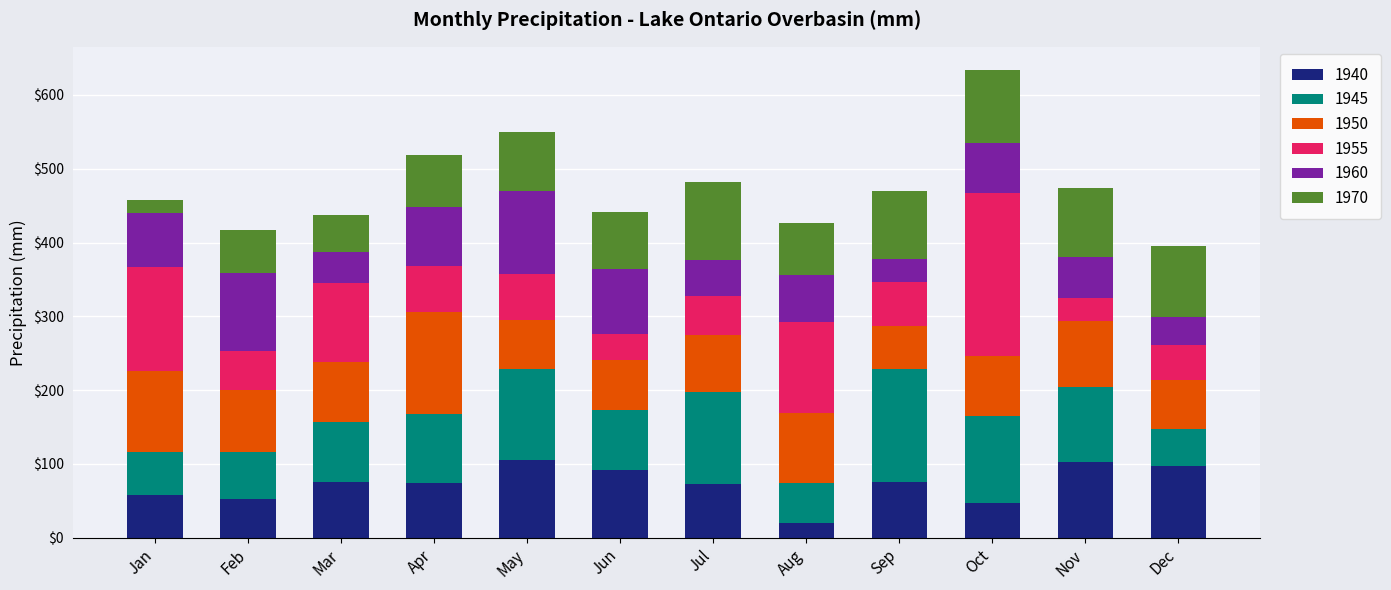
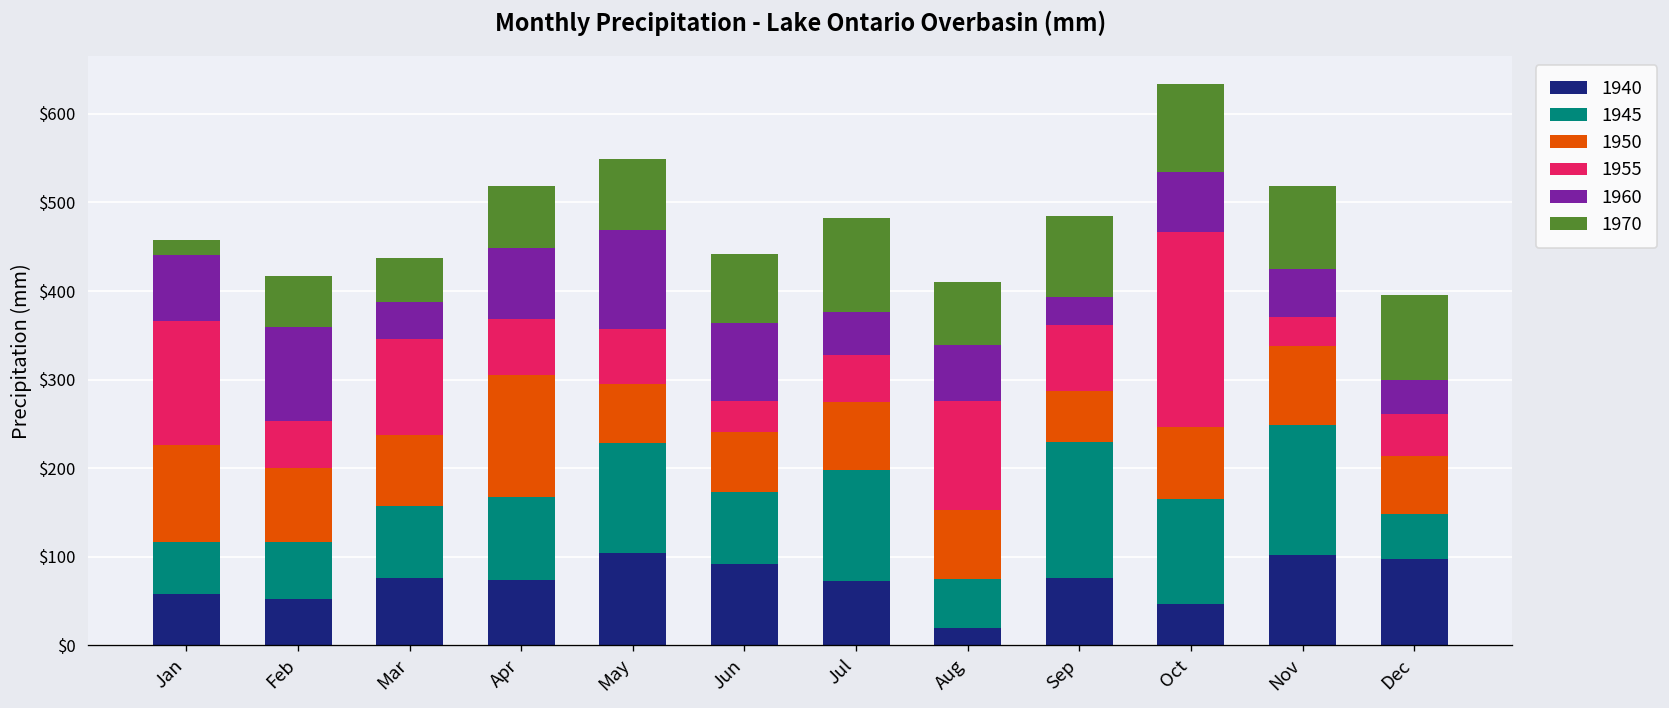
  {
    "1940": {
      "Jan": "$60",
      "Feb": "$50",
      "Mar": "$80",
      "Apr": "$70",
      "May": "$100",
      "Jun": "$90",
      "Jul": "$70",
      "Aug": "$20",
      "Sep": "$80",
      "Oct": "$50",
      "Nov": "$100",
      "Dec": "$100"
    },
    "1945": {
      "Jan": "$60",
      "Feb": "$60",
      "Mar": "$80",
      "Apr": "$90",
      "May": "$120",
      "Jun": "$80",
      "Jul": "$130",
      "Aug": "$50",
      "Sep": "$150",
      "Oct": "$120",
-     "Nov": "$100",
+     "Nov": "$150",
      "Dec": "$50"
    },
    "1950": {
      "Jan": "$110",
      "Feb": "$80",
      "Mar": "$80",
      "Apr": "$140",
      "May": "$70",
      "Jun": "$70",
      "Jul": "$80",
-     "Aug": "$90",
+     "Aug": "$80",
      "Sep": "$60",
      "Oct": "$80",
      "Nov": "$90",
      "Dec": "$70"
    },
    "1955": {
      "Jan": "$140",
      "Feb": "$50",
      "Mar": "$110",
      "Apr": "$60",
      "May": "$60",
      "Jun": "$30",
      "Jul": "$50",
      "Aug": "$120",
-     "Sep": "$60",
+     "Sep": "$80",
      "Oct": "$220",
      "Nov": "$30",
      "Dec": "$50"
    },
    "1960": {
      "Jan": "$70",
      "Feb": "$110",
      "Mar": "$40",
      "Apr": "$80",
      "May": "$110",
      "Jun": "$90",
      "Jul": "$50",
      "Aug": "$60",
      "Sep": "$30",
      "Oct": "$70",
      "Nov": "$50",
      "Dec": "$40"
    },
    "1970": {
      "Jan": "$20",
      "Feb": "$60",
      "Mar": "$50",
      "Apr": "$70",
      "May": "$80",
      "Jun": "$80",
      "Jul": "$110",
      "Aug": "$70",
      "Sep": "$90",
      "Oct": "$100",
      "Nov": "$90",
      "Dec": "$100"
    }
  }
